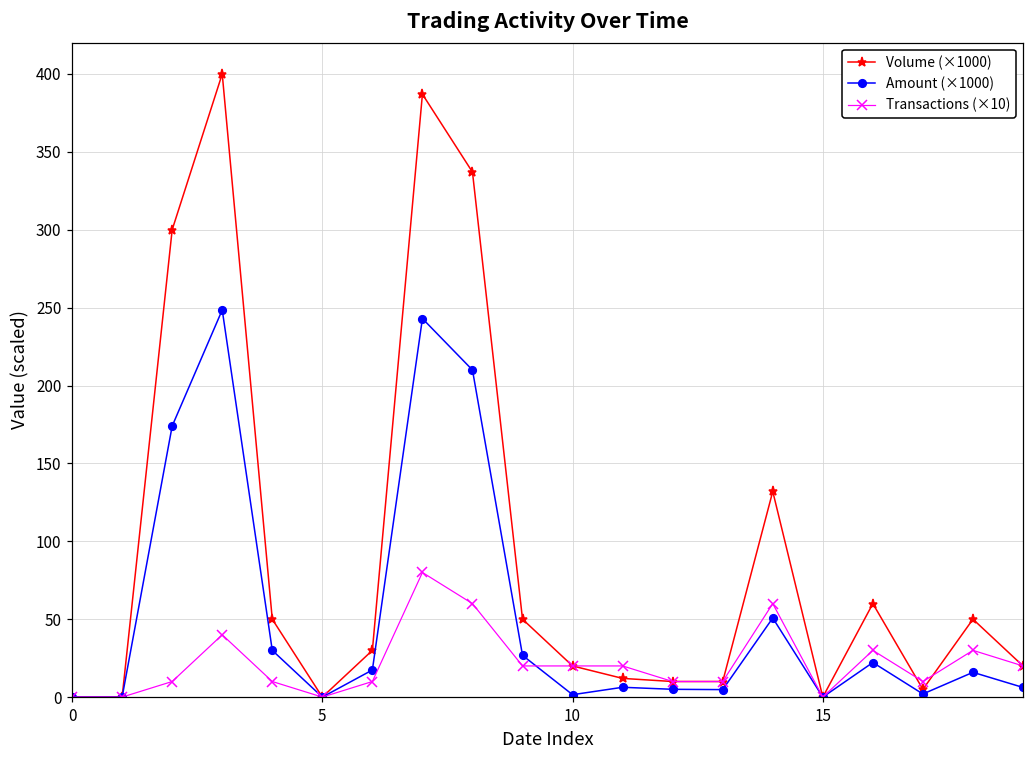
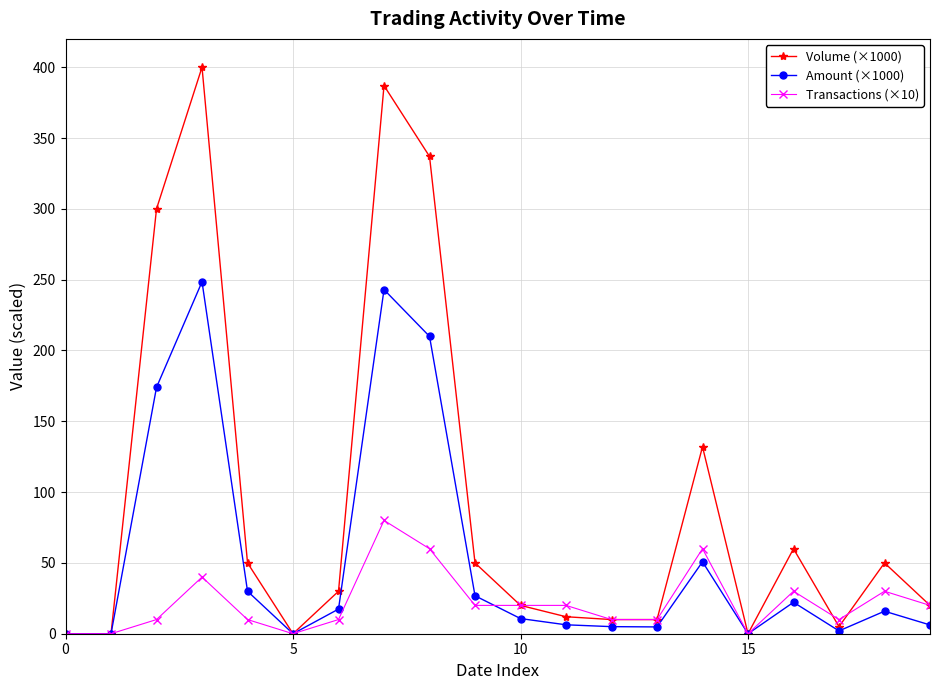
  {
    "Amount (×1000)": {
-     "10": 2
+     "10": 11
    }
  }
